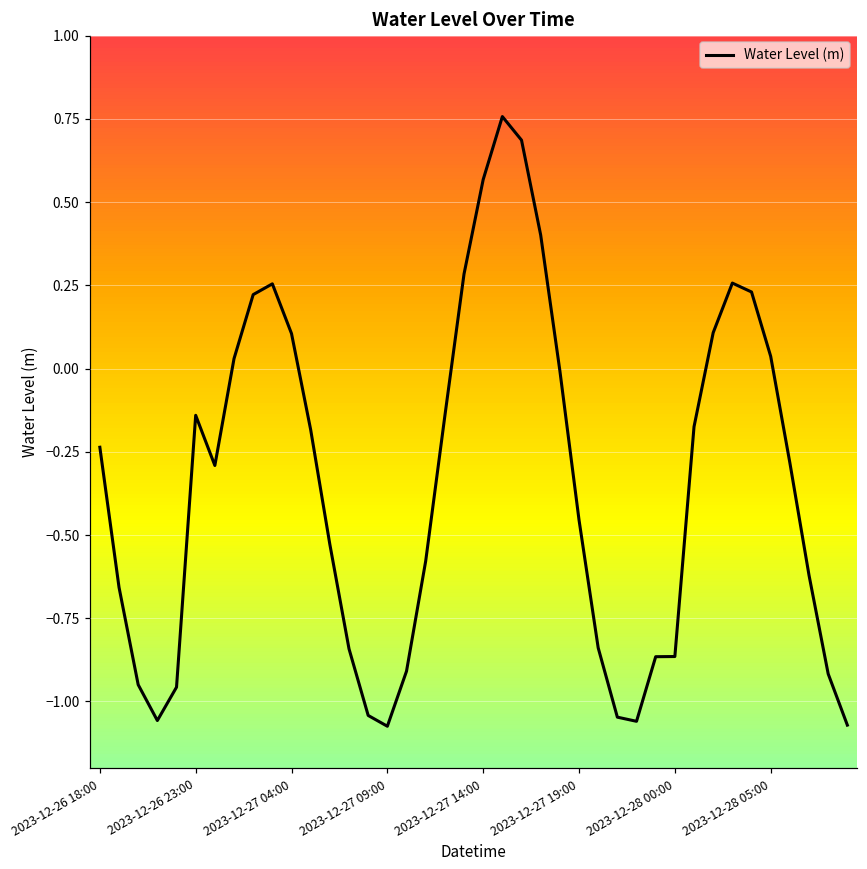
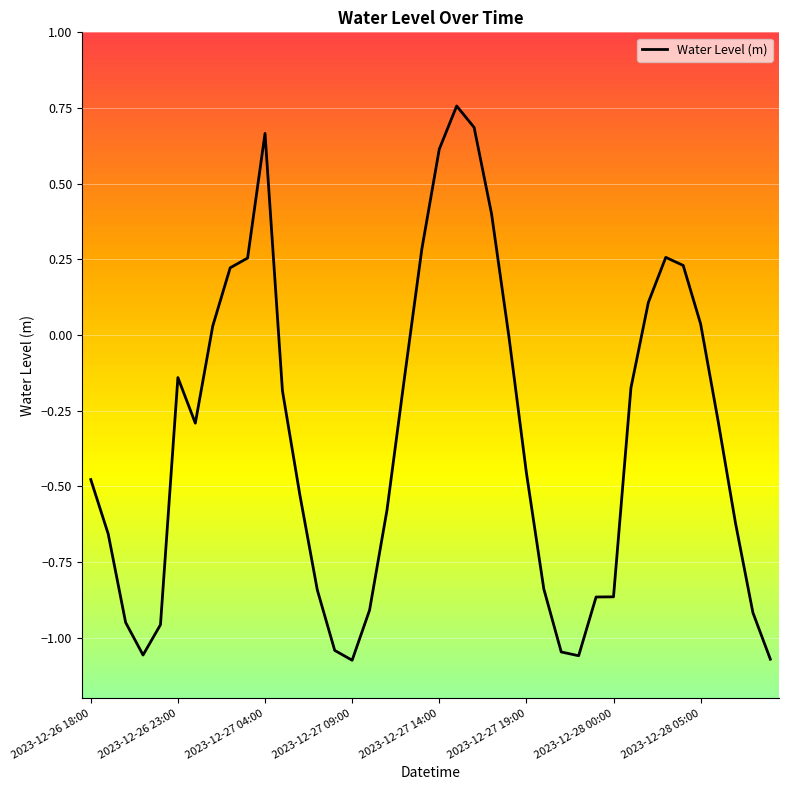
  {
-   "2023-12-26 18:00": -0.24,
+   "2023-12-26 18:00": -0.48,
    "2023-12-26 23:00": -0.14,
-   "2023-12-27 04:00": 0.10,
+   "2023-12-27 04:00": 0.67,
    "2023-12-27 09:00": -1.07,
-   "2023-12-27 14:00": 0.57,
+   "2023-12-27 14:00": 0.61,
    "2023-12-27 19:00": -0.45,
    "2023-12-28 00:00": -0.86,
    "2023-12-28 05:00": 0.04
  }
